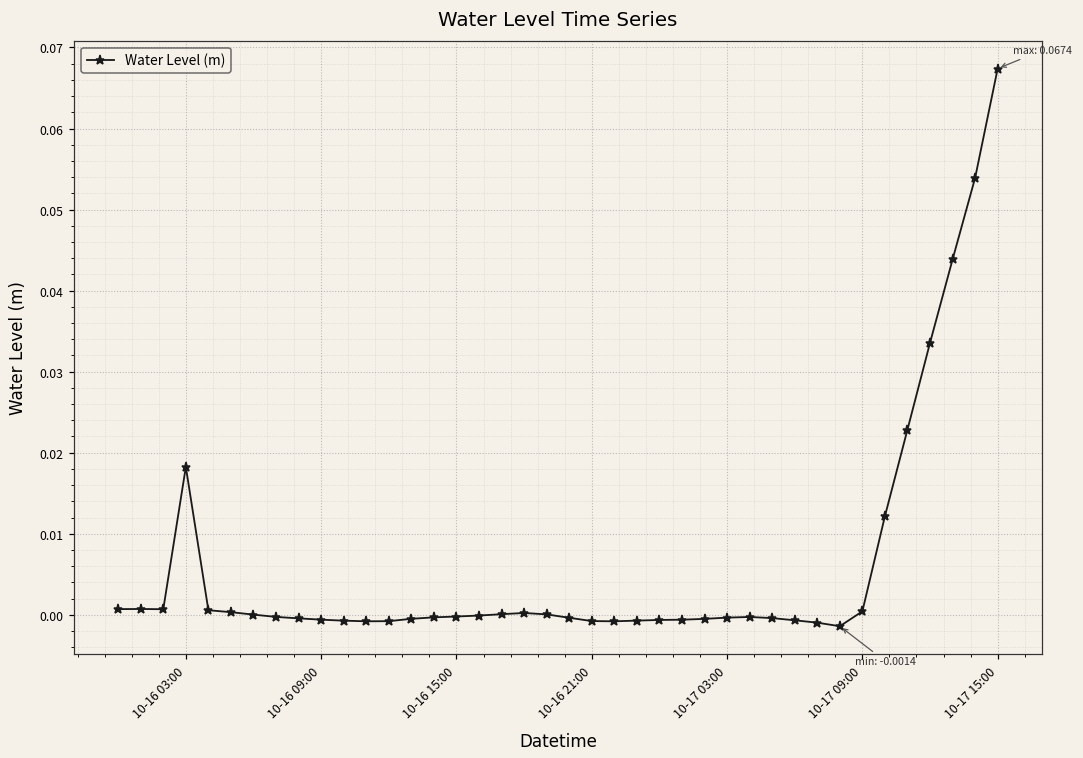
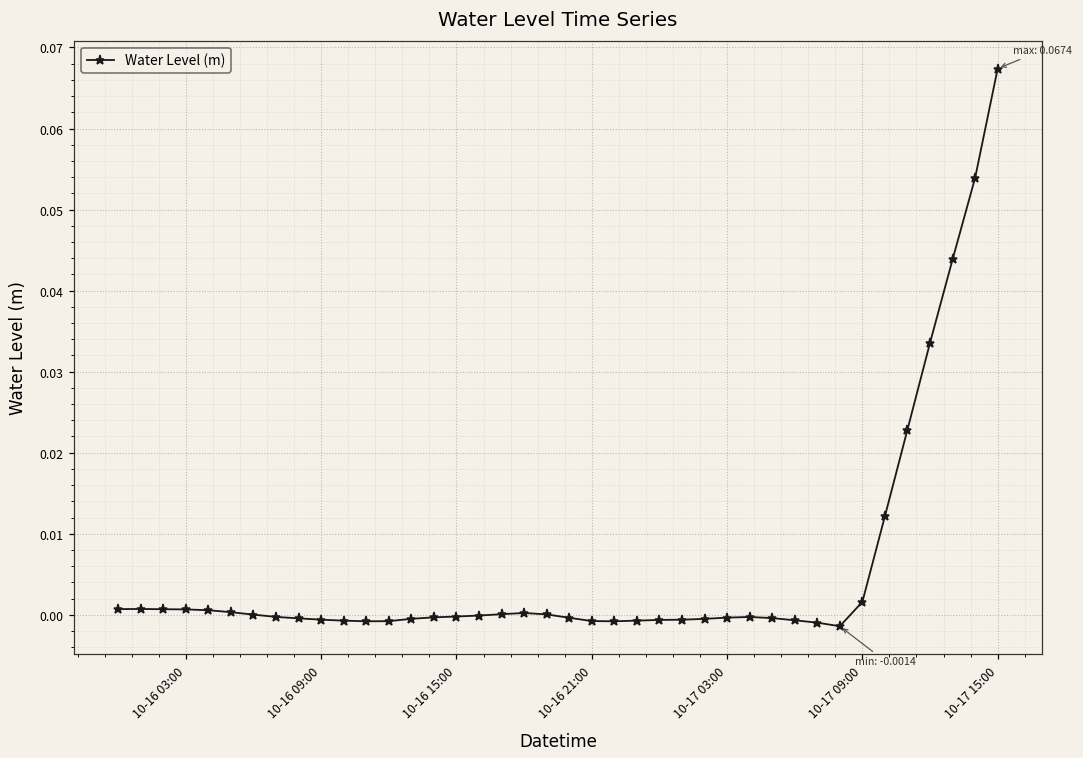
  {
-   "10-16 03:00": 0.018,
+   "10-16 03:00": 0.001,
    "10-16 09:00": -0.001,
    "10-16 15:00": 0.000,
    "10-16 21:00": -0.001,
    "10-17 03:00": 0.000,
-   "10-17 09:00": 0.000
+   "10-17 09:00": 0.002
  }
